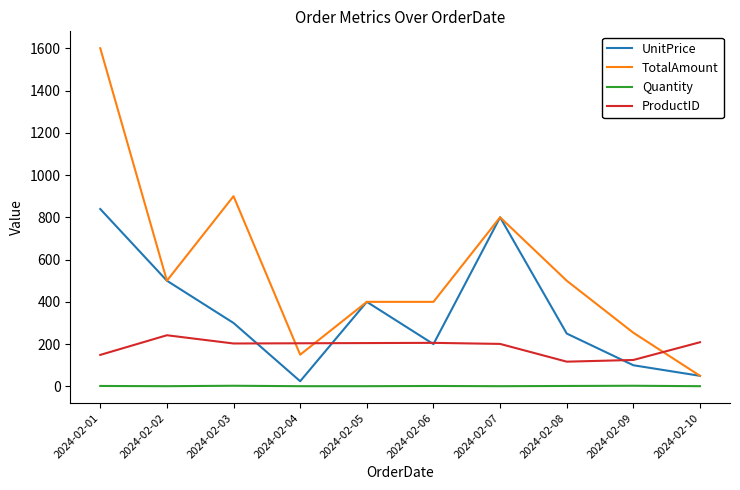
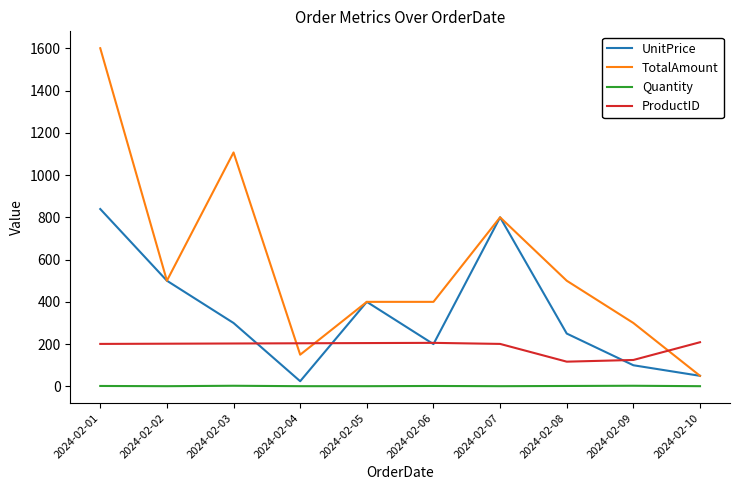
  {
    "UnitPrice": {
      "2024-02-01": 840,
      "2024-02-03": 300,
      "2024-02-04": 20,
      "2024-02-08": 250,
      "2024-02-09": 100
    },
    "TotalAmount": {
      "2024-02-01": 1600,
-     "2024-02-03": 900,
+     "2024-02-03": 1110,
      "2024-02-04": 150,
      "2024-02-06": 400,
      "2024-02-08": 500,
-     "2024-02-09": 250
+     "2024-02-09": 300
    },
    "Quantity": {
      "2024-02-01": 0,
      "2024-02-02": 0,
      "2024-02-03": 0,
      "2024-02-04": 0,
      "2024-02-05": 0,
      "2024-02-06": 0,
      "2024-02-07": 0,
      "2024-02-08": 0,
      "2024-02-09": 0,
      "2024-02-10": 0
    },
    "ProductID": {
-     "2024-02-01": 150,
-     "2024-02-02": 240,
+     "2024-02-01": 200,
+     "2024-02-02": 200,
      "2024-02-03": 200,
      "2024-02-04": 200,
      "2024-02-05": 210,
      "2024-02-07": 200,
      "2024-02-08": 120,
      "2024-02-09": 130,
      "2024-02-10": 210
    }
  }
